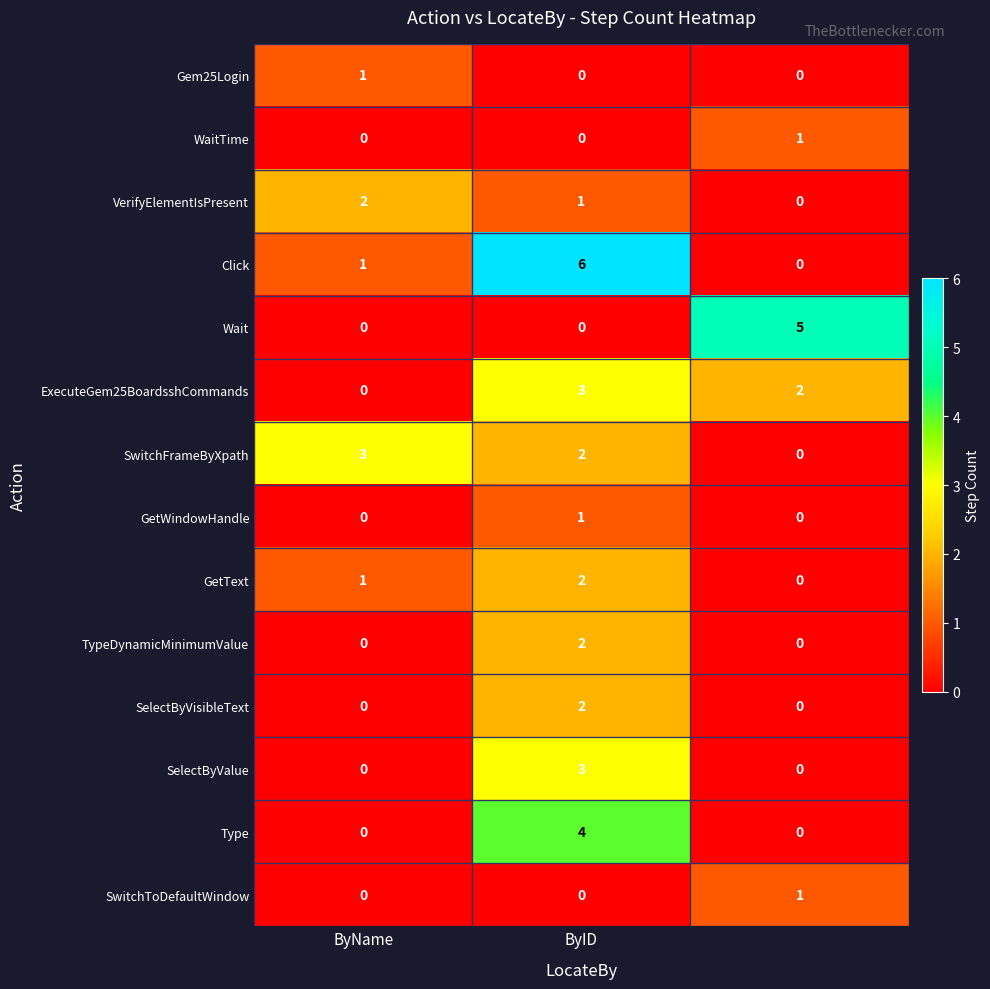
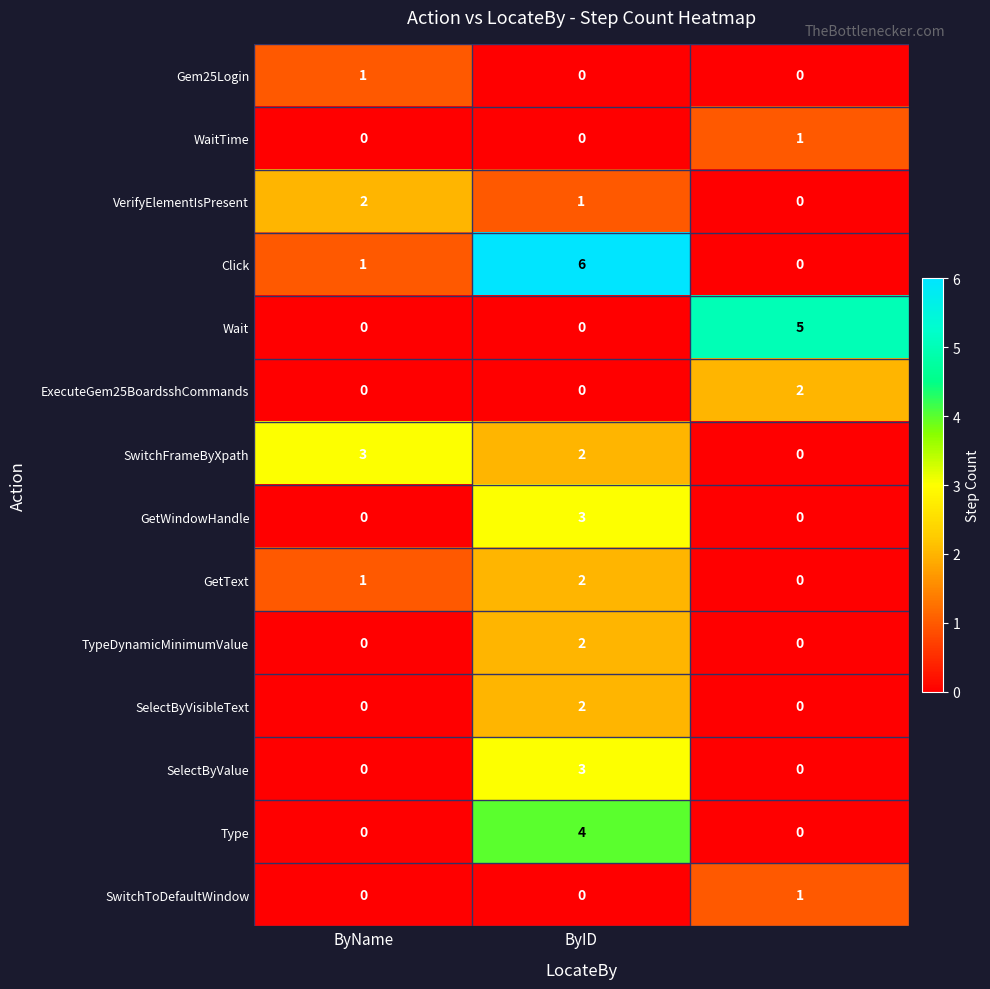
  {
    "Gem25Login": {
      "ByName": 1,
      "ByID": 0
    },
    "WaitTime": {
      "ByName": 0,
      "ByID": 0
    },
    "VerifyElementIsPresent": {
      "ByName": 2,
      "ByID": 1
    },
    "Click": {
      "ByName": 1,
      "ByID": 6
    },
    "Wait": {
      "ByName": 0,
      "ByID": 0
    },
    "ExecuteGem25BoardsshCommands": {
      "ByName": 0,
-     "ByID": 3
+     "ByID": 0
    },
    "SwitchFrameByXpath": {
      "ByName": 3,
      "ByID": 2
    },
    "GetWindowHandle": {
      "ByName": 0,
-     "ByID": 1
+     "ByID": 3
    },
    "GetText": {
      "ByName": 1,
      "ByID": 2
    },
    "TypeDynamicMinimumValue": {
      "ByName": 0,
      "ByID": 2
    },
    "SelectByVisibleText": {
      "ByName": 0,
      "ByID": 2
    },
    "SelectByValue": {
      "ByName": 0,
      "ByID": 3
    },
    "Type": {
      "ByName": 0,
      "ByID": 4
    },
    "SwitchToDefaultWindow": {
      "ByName": 0,
      "ByID": 0
    }
  }
